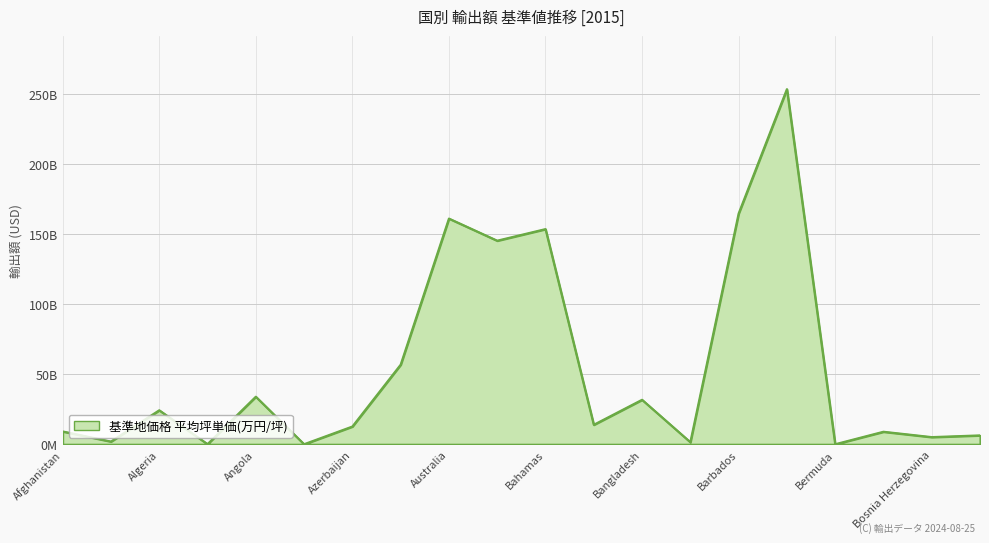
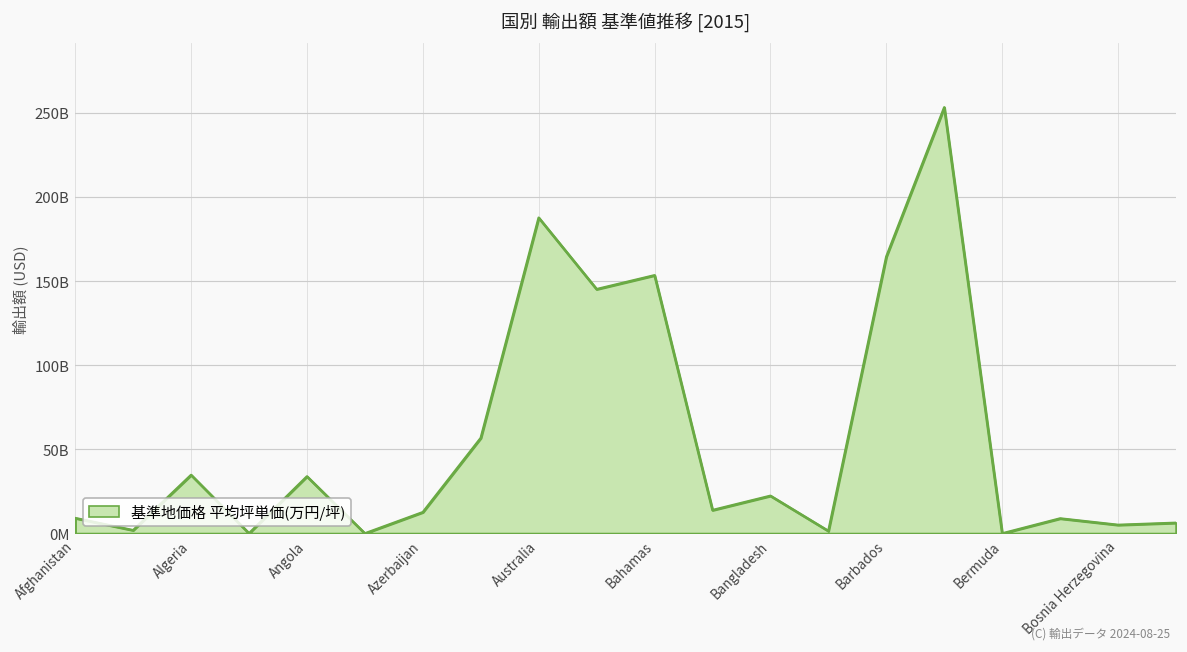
  {
    "Afghanistan": 9000000000,
-   "Algeria": 24000000000,
+   "Algeria": 35000000000,
    "Angola": 34000000000,
    "Azerbaijan": 13000000000,
-   "Australia": 161000000000,
+   "Australia": 188000000000,
    "Bahamas": 154000000000,
-   "Bangladesh": 32000000000,
+   "Bangladesh": 22000000000,
    "Barbados": 165000000000,
    "Bermuda": 0,
    "Bosnia Herzegovina": 5000000000
  }
